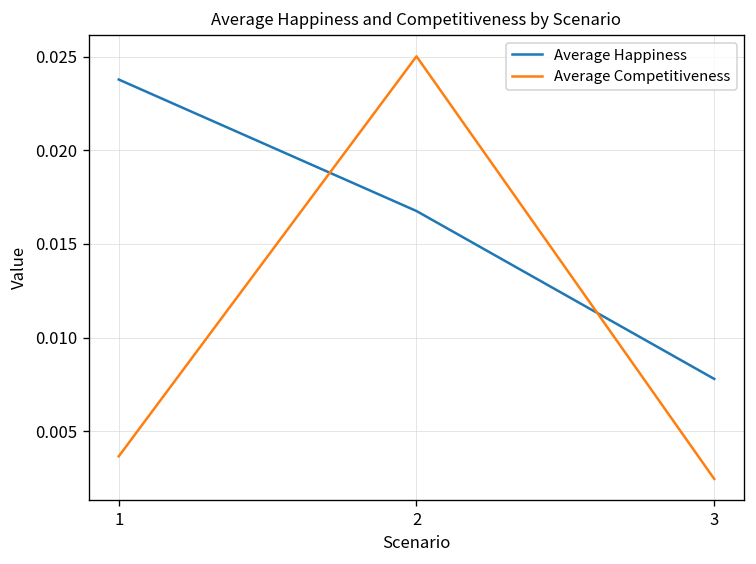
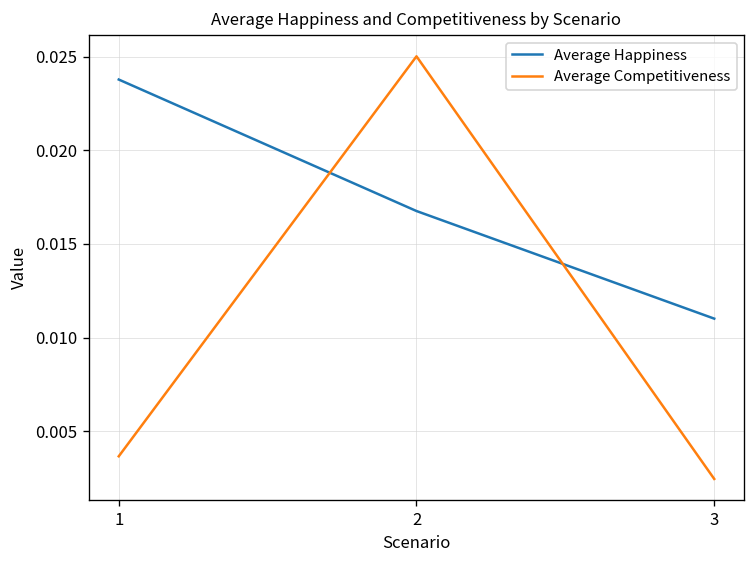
  {
    "Average Happiness": {
      "1": 0.0238,
      "2": 0.0168,
-     "3": 0.0078
+     "3": 0.0110
    },
    "Average Competitiveness": {
      "1": 0.0037,
      "2": 0.0250,
      "3": 0.0024
    }
  }
